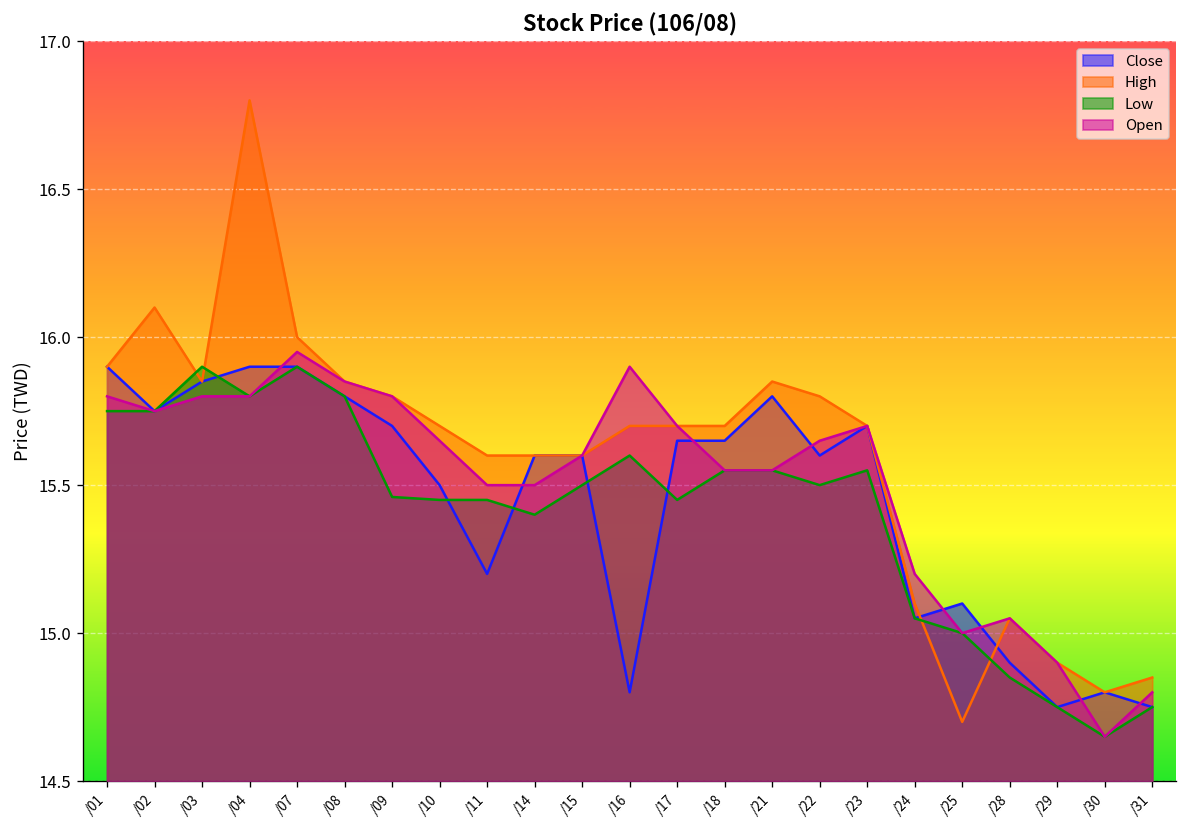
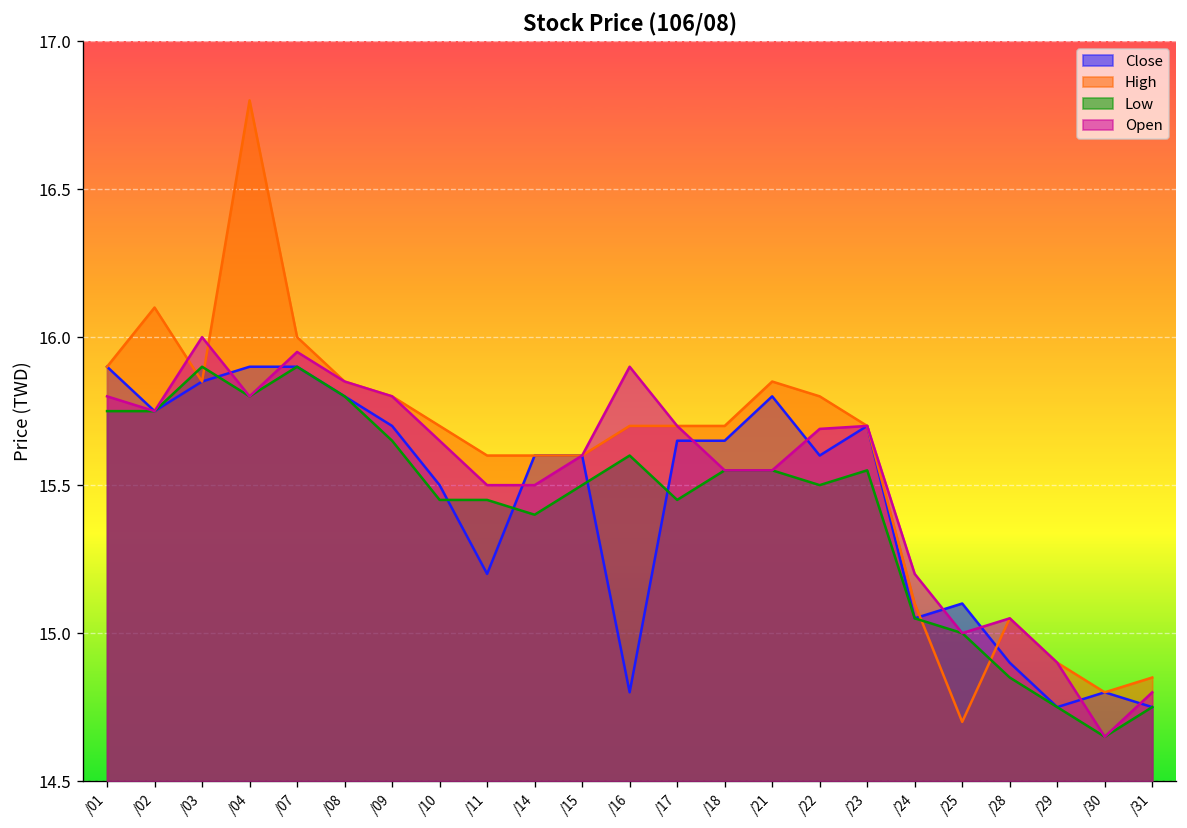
  {
    "Close": {
      "/04": 15.90,
      "/09": 15.70,
      "/10": 15.50,
      "/11": 15.20,
      "/16": 14.80,
      "/17": 15.65,
      "/18": 15.65,
      "/21": 15.80,
      "/22": 15.60,
      "/25": 15.10,
      "/28": 14.90
    },
    "High": {
      "/02": 16.10,
      "/04": 16.80,
      "/07": 16.00,
      "/10": 15.70,
      "/11": 15.60,
      "/16": 15.70,
      "/18": 15.70,
      "/21": 15.85,
      "/22": 15.80,
      "/24": 15.10,
      "/25": 14.70,
      "/31": 14.85
    },
    "Low": {
      "/01": 15.75,
      "/03": 15.90,
-     "/09": 15.46,
+     "/09": 15.65,
      "/10": 15.45,
      "/11": 15.45,
      "/14": 15.40,
      "/15": 15.50,
      "/16": 15.60,
      "/17": 15.45,
      "/22": 15.50,
      "/23": 15.55,
      "/28": 14.85
    },
    "Open": {
      "/01": 15.80,
-     "/03": 15.8,
+     "/03": 16.0,
      "/07": 15.95,
      "/10": 15.65,
      "/11": 15.50,
      "/14": 15.50,
      "/16": 15.90,
-     "/22": 15.65,
+     "/22": 15.69,
      "/24": 15.20,
      "/31": 14.80
    }
  }
